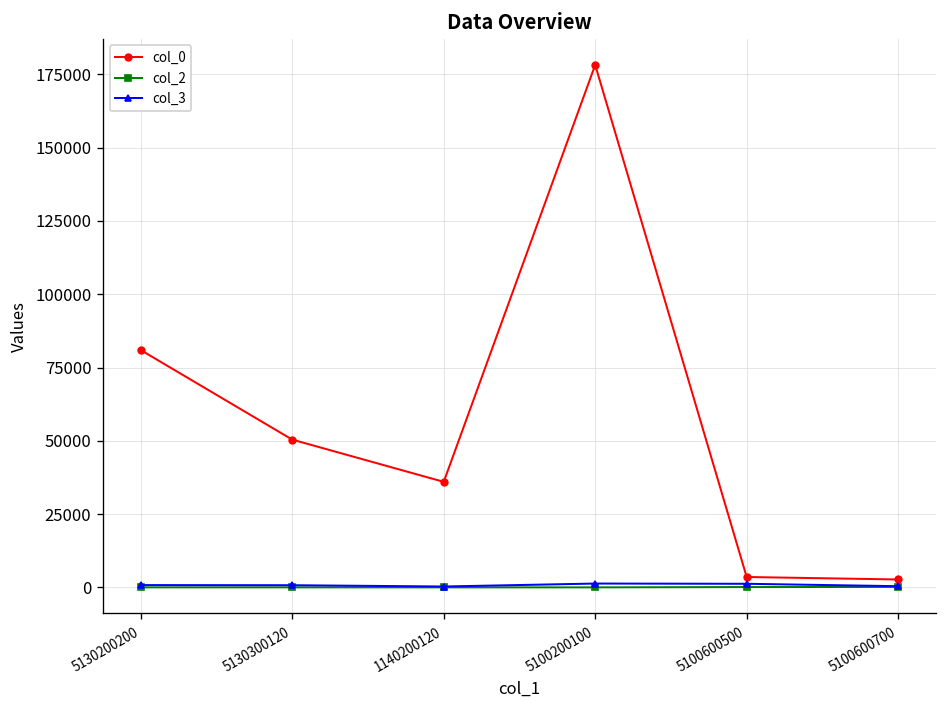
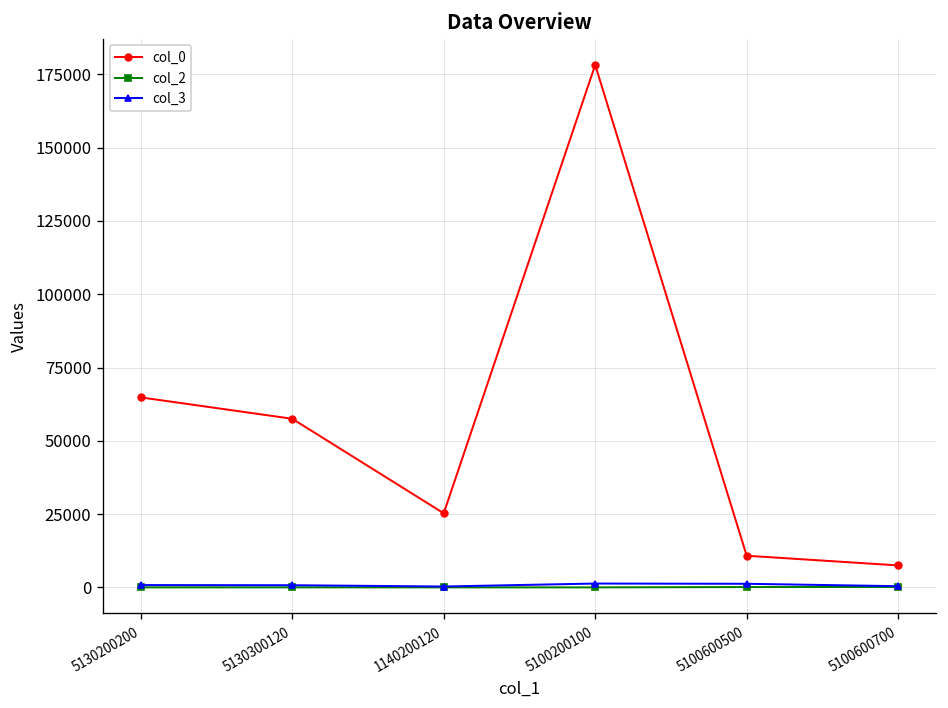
  {
    "col_0": {
-     "5130200200": 81000,
-     "5130300120": 50000,
-     "1140200120": 36000,
+     "5130200200": 65000,
+     "5130300120": 58000,
+     "1140200120": 25000,
      "5100200100": 178000,
-     "5100600500": 4000,
-     "5100600700": 3000
+     "5100600500": 11000,
+     "5100600700": 8000
    },
    "col_2": {
      "5100200100": 0,
      "5100600500": 0
    },
    "col_3": {
      "5100200100": 1000,
      "5100600500": 1000
    }
  }
